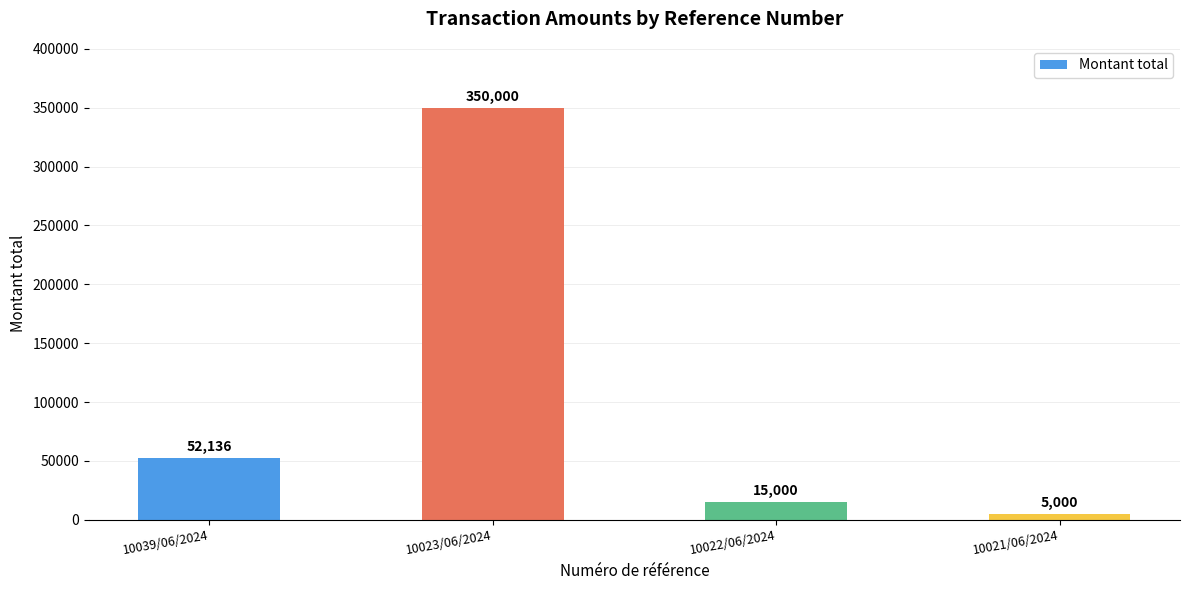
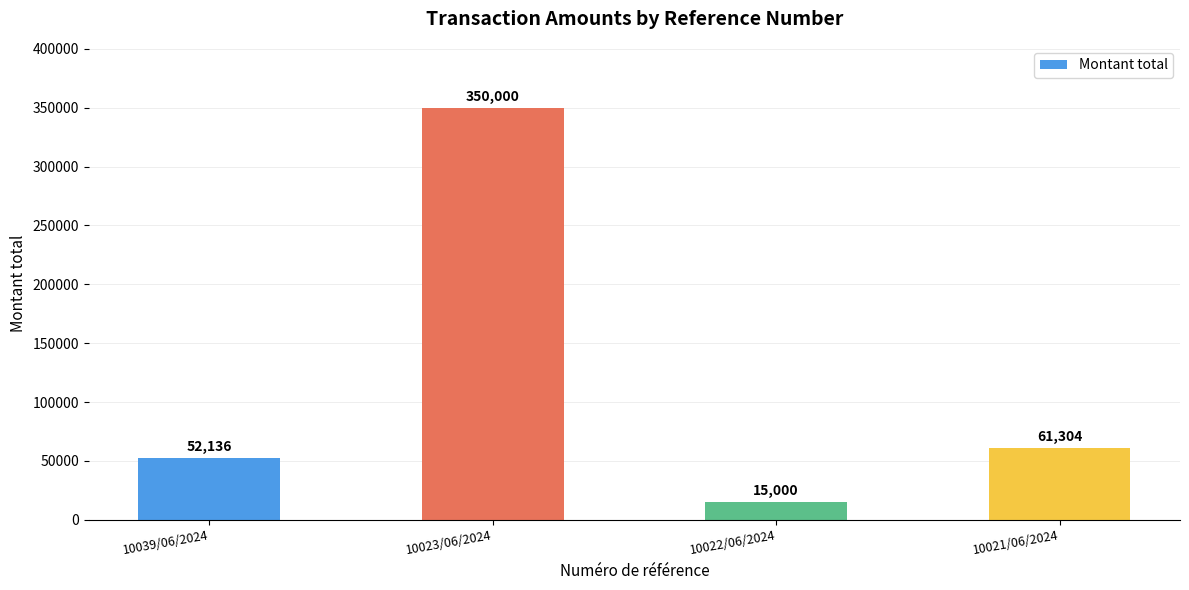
  {
    "10039/06/2024": "52,136",
    "10023/06/2024": "350,000",
    "10022/06/2024": "15,000",
-   "10021/06/2024": "5,000"
+   "10021/06/2024": "61,304"
  }
